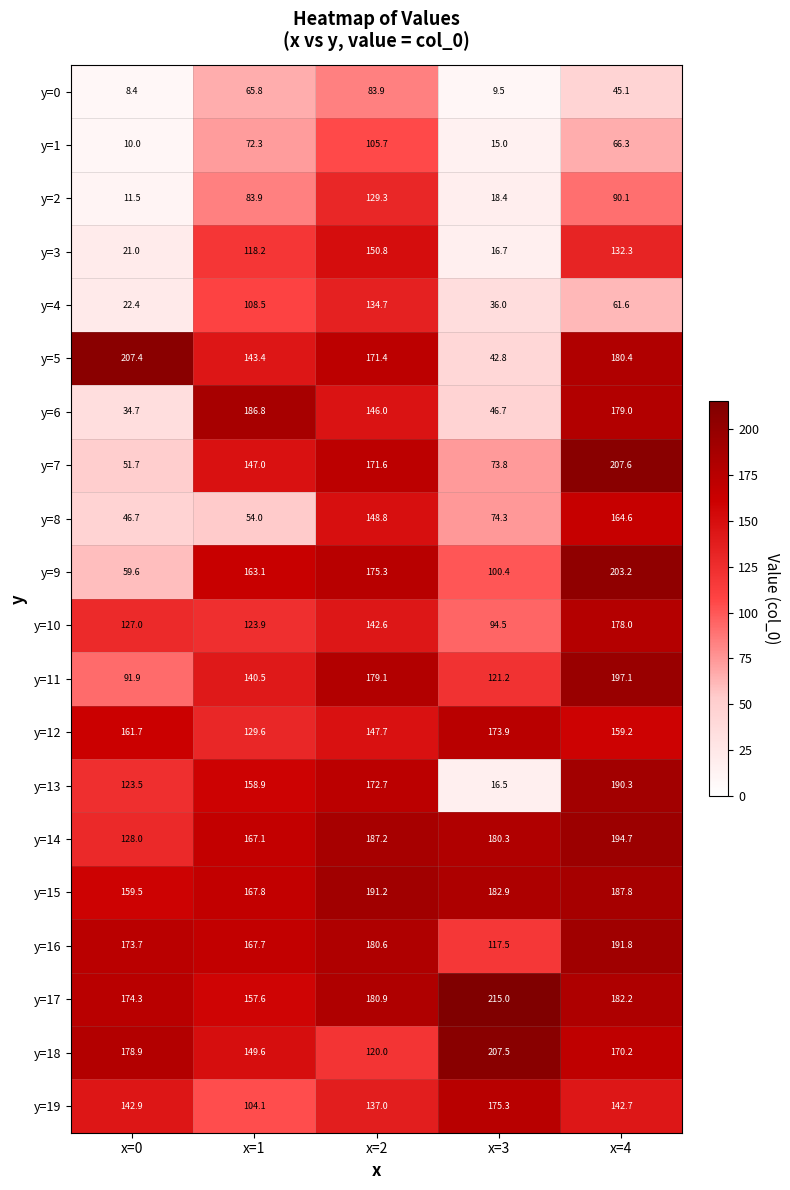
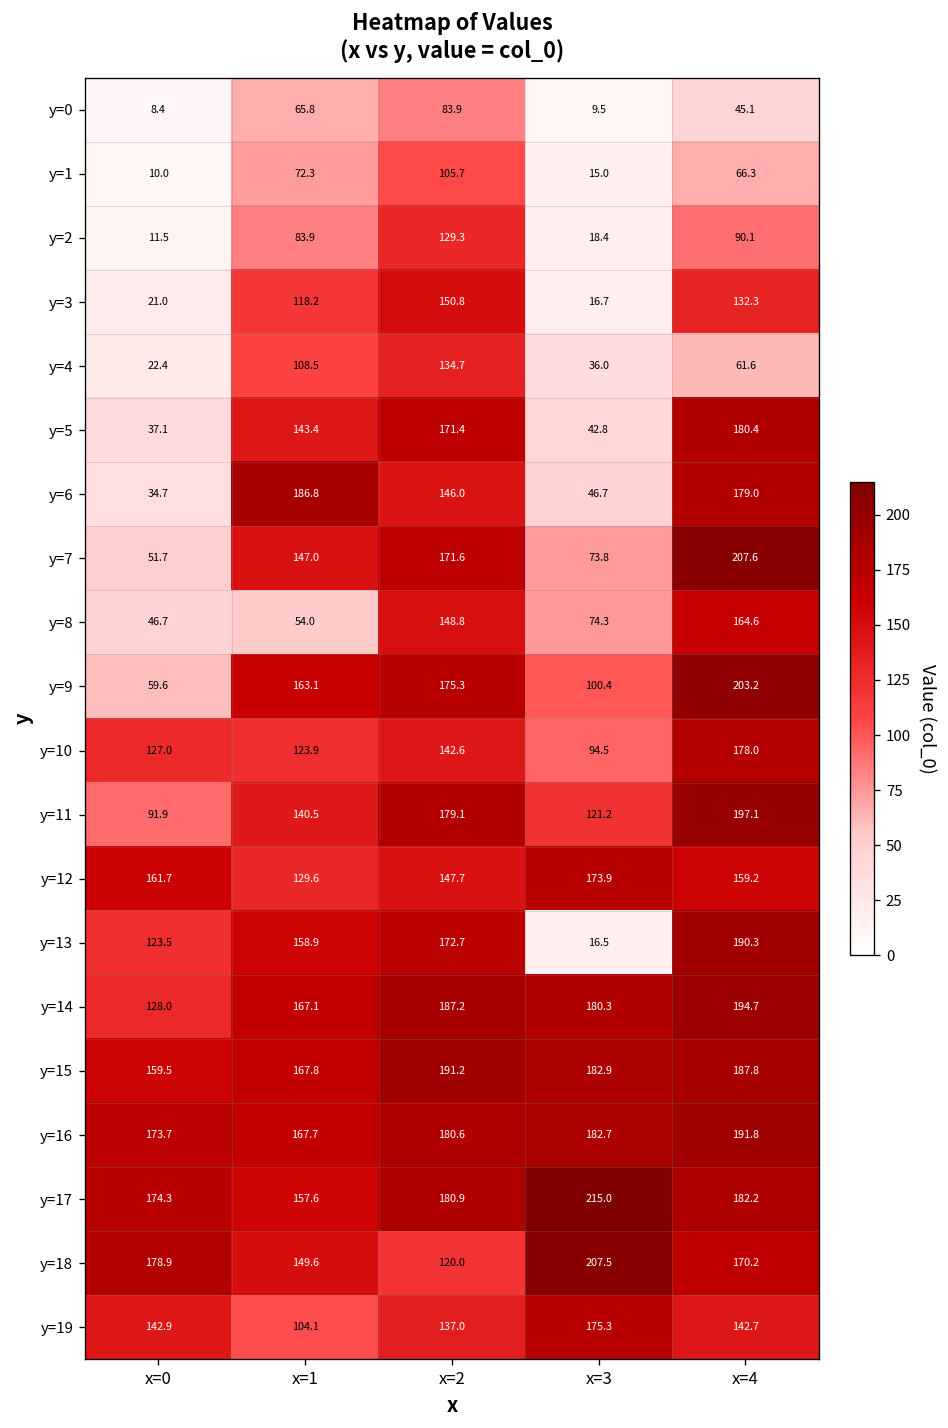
  {
    "y=0": {
      "x=0": 8.4,
      "x=1": 65.8,
      "x=2": 83.9,
      "x=3": 9.5,
      "x=4": 45.1
    },
    "y=1": {
      "x=0": 10.0,
      "x=1": 72.3,
      "x=2": 105.7,
      "x=3": 15.0,
      "x=4": 66.3
    },
    "y=2": {
      "x=0": 11.5,
      "x=1": 83.9,
      "x=2": 129.3,
      "x=3": 18.4,
      "x=4": 90.1
    },
    "y=3": {
      "x=0": 21.0,
      "x=1": 118.2,
      "x=2": 150.8,
      "x=3": 16.7,
      "x=4": 132.3
    },
    "y=4": {
      "x=0": 22.4,
      "x=1": 108.5,
      "x=2": 134.7,
      "x=3": 36.0,
      "x=4": 61.6
    },
    "y=5": {
-     "x=0": 207.4,
+     "x=0": 37.1,
      "x=1": 143.4,
      "x=2": 171.4,
      "x=3": 42.8,
      "x=4": 180.4
    },
    "y=6": {
      "x=0": 34.7,
      "x=1": 186.8,
      "x=2": 146.0,
      "x=3": 46.7,
      "x=4": 179.0
    },
    "y=7": {
      "x=0": 51.7,
      "x=1": 147.0,
      "x=2": 171.6,
      "x=3": 73.8,
      "x=4": 207.6
    },
    "y=8": {
      "x=0": 46.7,
      "x=1": 54.0,
      "x=2": 148.8,
      "x=3": 74.3,
      "x=4": 164.6
    },
    "y=9": {
      "x=0": 59.6,
      "x=1": 163.1,
      "x=2": 175.3,
      "x=3": 100.4,
      "x=4": 203.2
    },
    "y=10": {
      "x=0": 127.0,
      "x=1": 123.9,
      "x=2": 142.6,
      "x=3": 94.5,
      "x=4": 178.0
    },
    "y=11": {
      "x=0": 91.9,
      "x=1": 140.5,
      "x=2": 179.1,
      "x=3": 121.2,
      "x=4": 197.1
    },
    "y=12": {
      "x=0": 161.7,
      "x=1": 129.6,
      "x=2": 147.7,
      "x=3": 173.9,
      "x=4": 159.2
    },
    "y=13": {
      "x=0": 123.5,
      "x=1": 158.9,
      "x=2": 172.7,
      "x=3": 16.5,
      "x=4": 190.3
    },
    "y=14": {
      "x=0": 128.0,
      "x=1": 167.1,
      "x=2": 187.2,
      "x=3": 180.3,
      "x=4": 194.7
    },
    "y=15": {
      "x=0": 159.5,
      "x=1": 167.8,
      "x=2": 191.2,
      "x=3": 182.9,
      "x=4": 187.8
    },
    "y=16": {
      "x=0": 173.7,
      "x=1": 167.7,
      "x=2": 180.6,
-     "x=3": 117.5,
+     "x=3": 182.7,
      "x=4": 191.8
    },
    "y=17": {
      "x=0": 174.3,
      "x=1": 157.6,
      "x=2": 180.9,
      "x=3": 215.0,
      "x=4": 182.2
    },
    "y=18": {
      "x=0": 178.9,
      "x=1": 149.6,
      "x=2": 120.0,
      "x=3": 207.5,
      "x=4": 170.2
    },
    "y=19": {
      "x=0": 142.9,
      "x=1": 104.1,
      "x=2": 137.0,
      "x=3": 175.3,
      "x=4": 142.7
    }
  }
